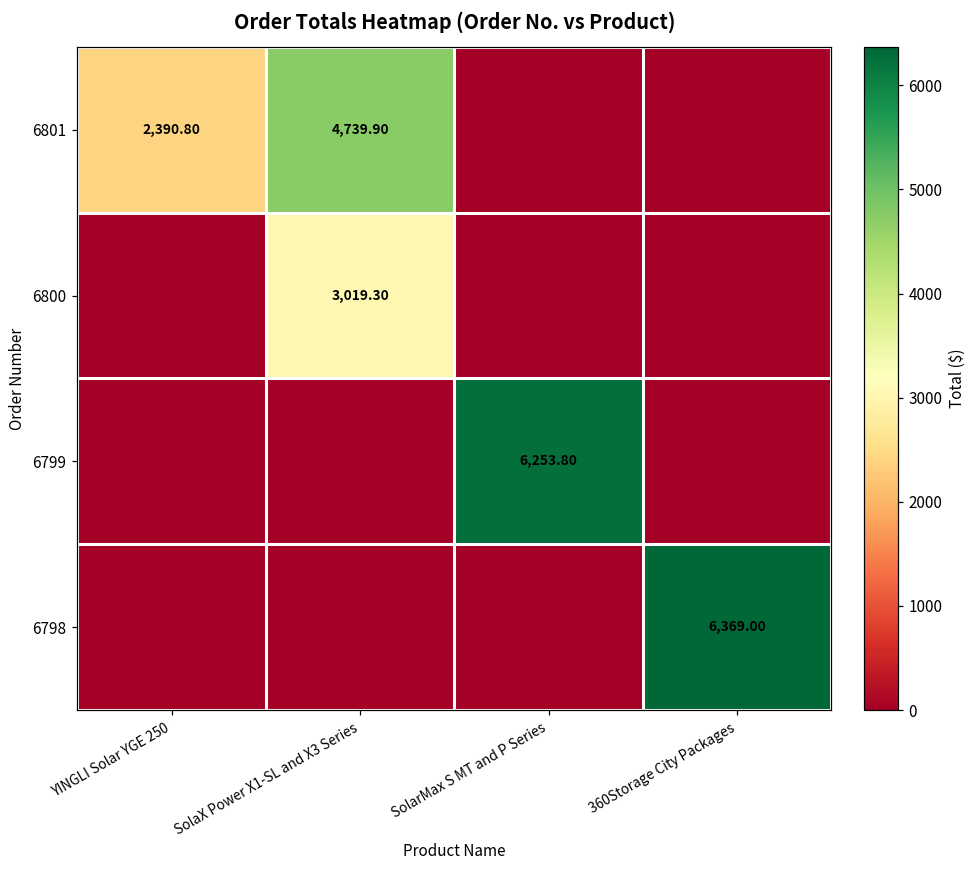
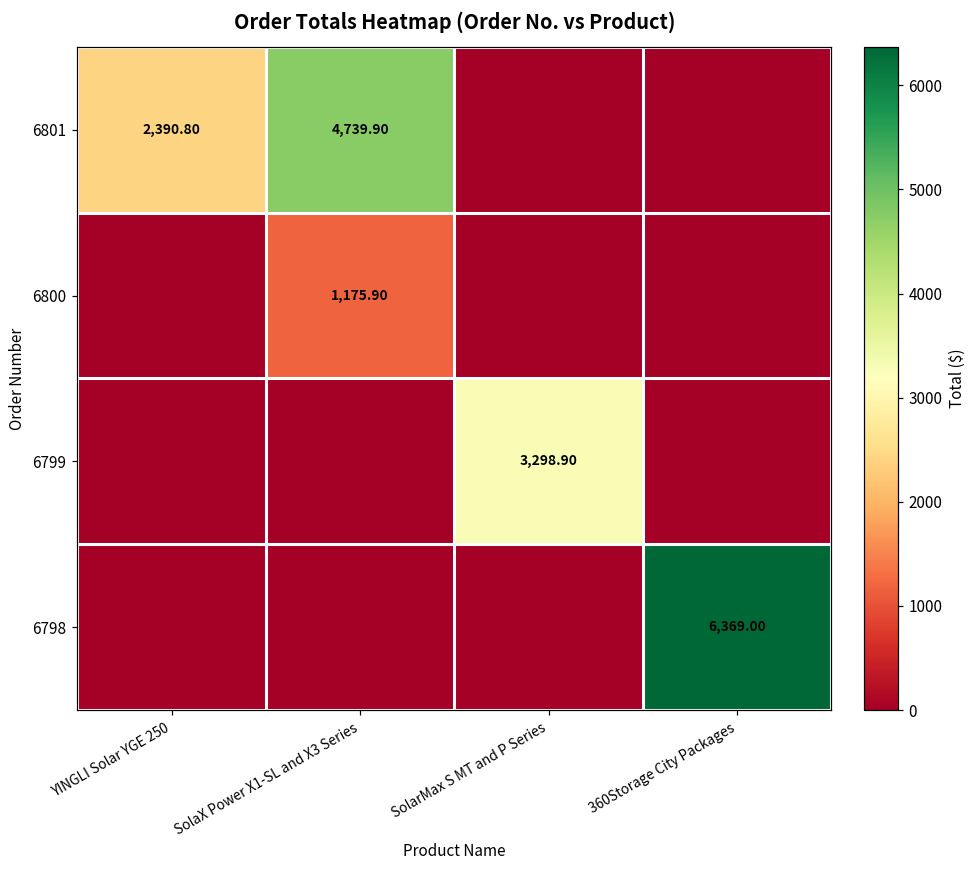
  {
    "6801": {
      "YINGLI Solar YGE 250": "2,390.80",
      "SolaX Power X1-SL and X3 Series": "4,739.90"
    },
    "6800": {
-     "SolaX Power X1-SL and X3 Series": "3,019.30"
+     "SolaX Power X1-SL and X3 Series": "1,175.90"
    },
    "6799": {
-     "SolarMax S MT and P Series": "6,253.80"
+     "SolarMax S MT and P Series": "3,298.90"
    },
    "6798": {
      "360Storage City Packages": "6,369.00"
    }
  }
